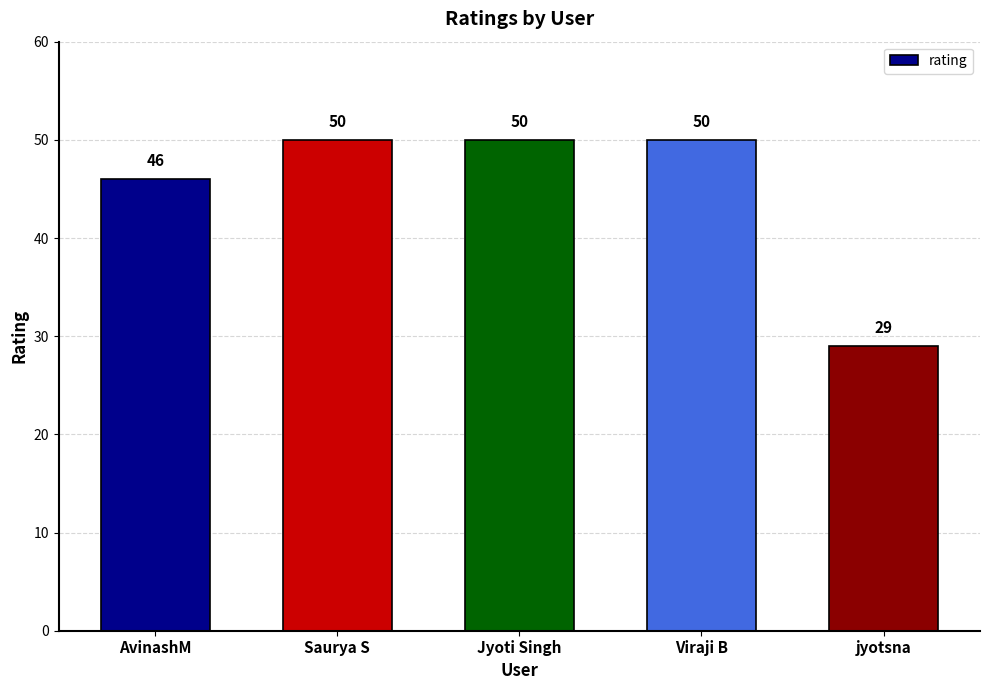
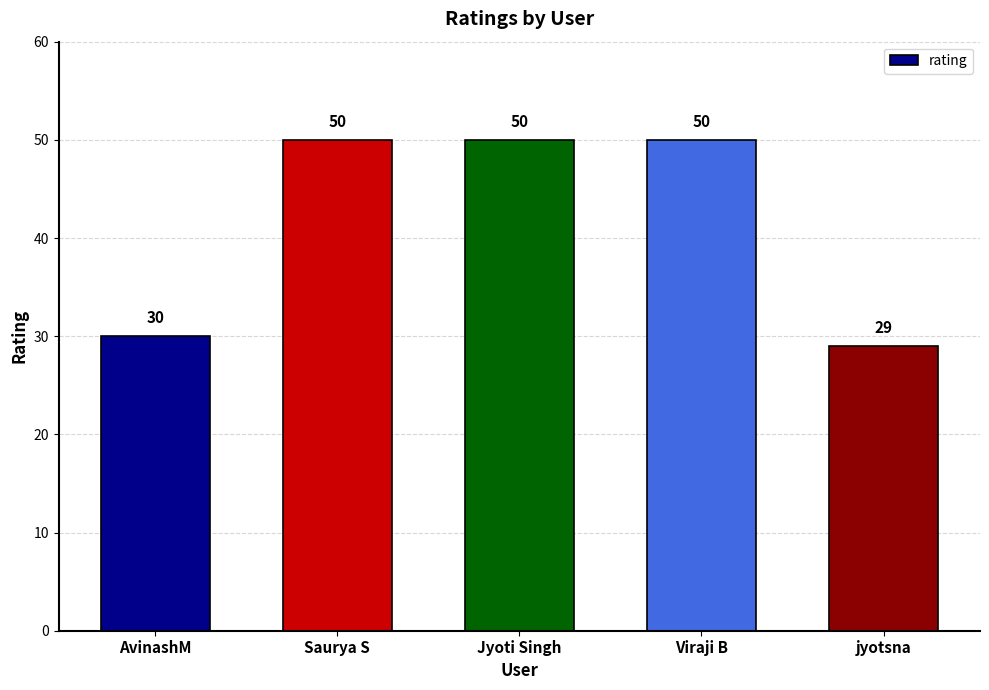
  {
-   "AvinashM": 46,
+   "AvinashM": 30,
    "Saurya S": 50,
    "Jyoti Singh": 50,
    "Viraji B": 50,
    "jyotsna": 29
  }
